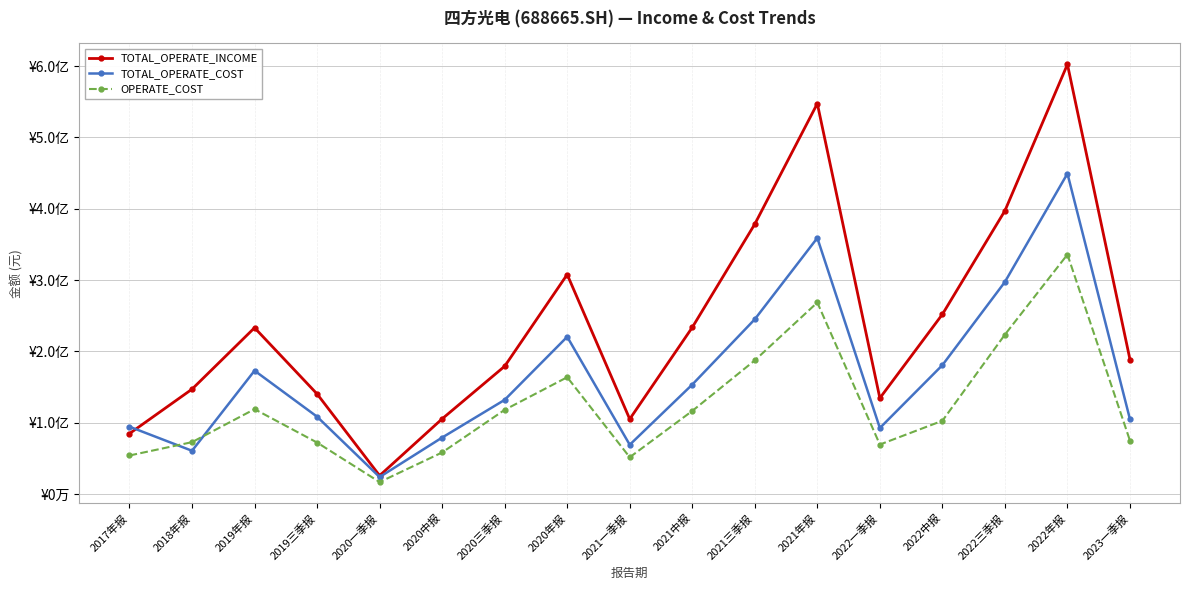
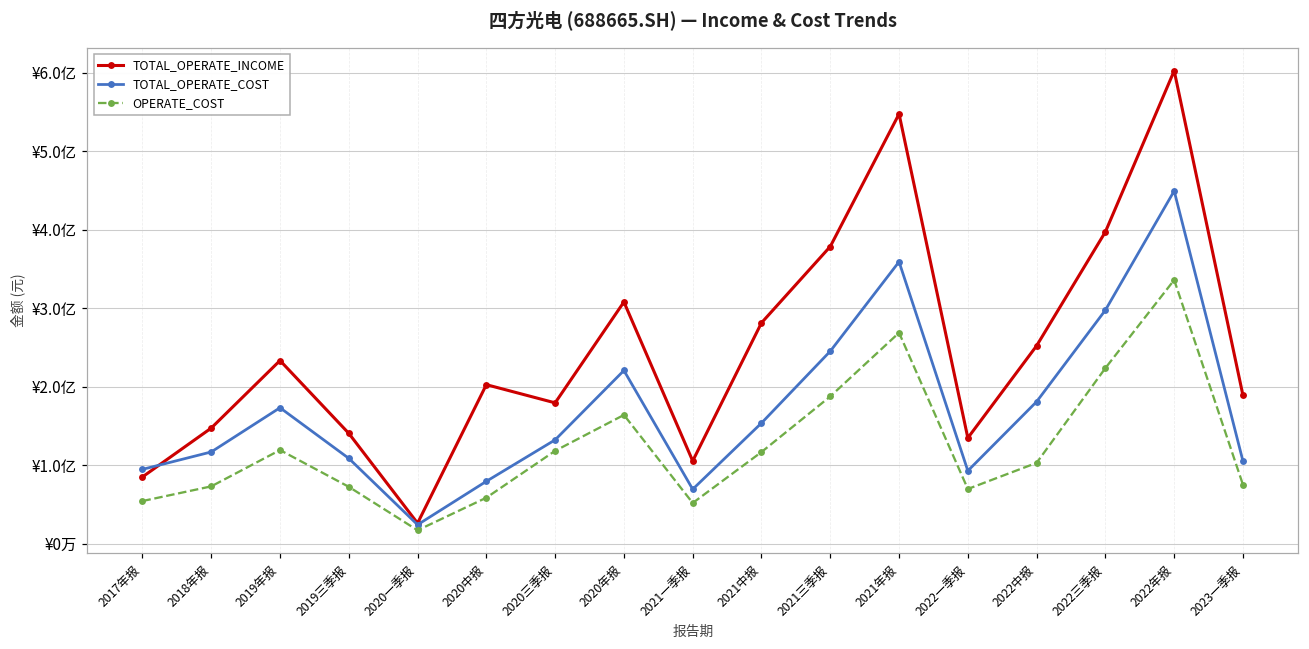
  {
    "TOTAL_OPERATE_INCOME": {
      "2017年报": "¥0.8亿",
      "2018年报": "¥1.5亿",
      "2019年报": "¥2.3亿",
      "2019三季报": "¥1.4亿",
-     "2020中报": "¥1.1亿",
+     "2020中报": "¥2.0亿",
      "2020三季报": "¥1.8亿",
      "2020年报": "¥3.1亿",
      "2021一季报": "¥1.1亿",
-     "2021中报": "¥2.3亿",
+     "2021中报": "¥2.8亿",
      "2021三季报": "¥3.8亿",
      "2021年报": "¥5.5亿",
      "2022一季报": "¥1.3亿",
      "2022中报": "¥2.5亿",
      "2022三季报": "¥4.0亿",
      "2022年报": "¥6.0亿",
      "2023一季报": "¥1.9亿"
    },
    "TOTAL_OPERATE_COST": {
      "2017年报": "¥0.9亿",
-     "2018年报": "¥0.6亿",
+     "2018年报": "¥1.2亿",
      "2019年报": "¥1.7亿",
      "2019三季报": "¥1.1亿",
      "2020中报": "¥0.8亿",
      "2020三季报": "¥1.3亿",
      "2020年报": "¥2.2亿",
      "2021一季报": "¥0.7亿",
      "2021中报": "¥1.5亿",
      "2021三季报": "¥2.5亿",
      "2021年报": "¥3.6亿",
      "2022一季报": "¥0.9亿",
      "2022中报": "¥1.8亿",
      "2022三季报": "¥3.0亿",
      "2022年报": "¥4.5亿",
      "2023一季报": "¥1.1亿"
    },
    "OPERATE_COST": {
      "2017年报": "¥0.5亿",
      "2018年报": "¥0.7亿",
      "2019年报": "¥1.2亿",
      "2019三季报": "¥0.7亿",
      "2020一季报": "¥0.2亿",
      "2020中报": "¥0.6亿",
      "2020三季报": "¥1.2亿",
      "2020年报": "¥1.6亿",
      "2021一季报": "¥0.5亿",
      "2021中报": "¥1.2亿",
      "2021三季报": "¥1.9亿",
      "2021年报": "¥2.7亿",
      "2022一季报": "¥0.7亿",
      "2022中报": "¥1.0亿",
      "2022三季报": "¥2.2亿",
      "2022年报": "¥3.4亿",
      "2023一季报": "¥0.7亿"
    }
  }
